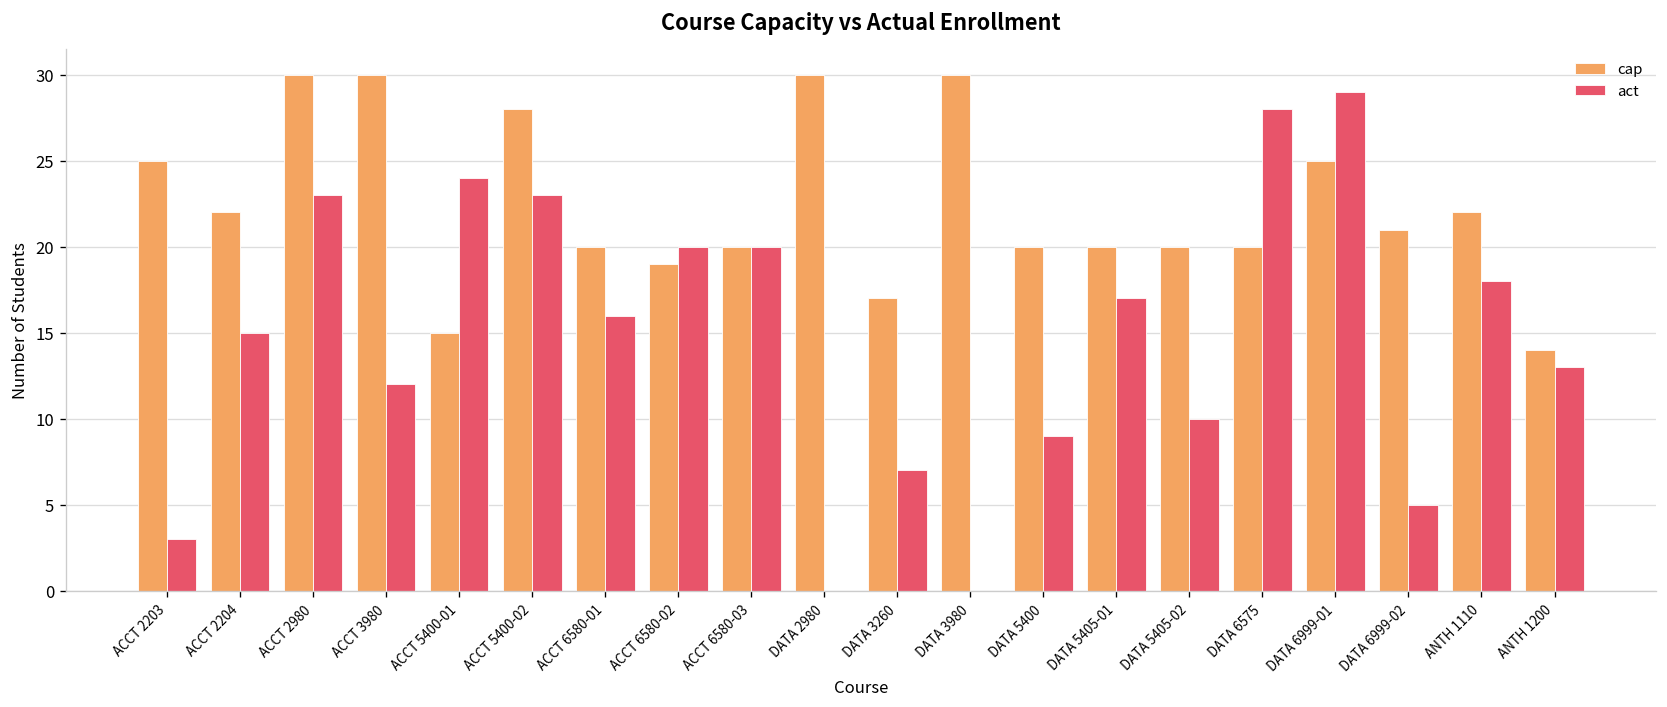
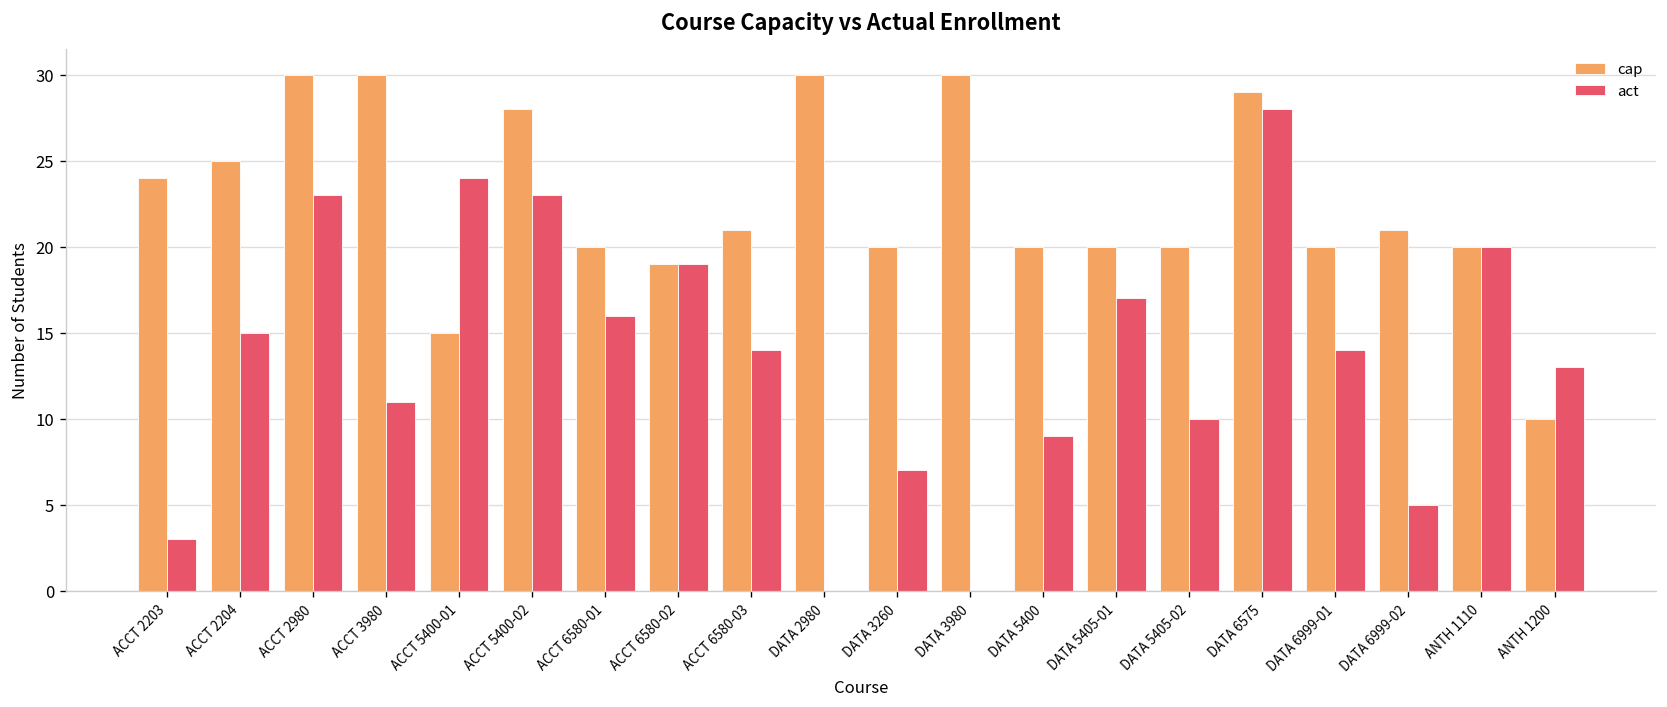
  {
    "cap": {
-     "ACCT 2203": 25,
-     "ACCT 2204": 22,
+     "ACCT 2203": 24,
+     "ACCT 2204": 25,
      "ACCT 2980": 30,
      "ACCT 3980": 30,
      "ACCT 5400-01": 15,
      "ACCT 5400-02": 28,
      "ACCT 6580-01": 20,
      "ACCT 6580-02": 19,
-     "ACCT 6580-03": 20,
+     "ACCT 6580-03": 21,
      "DATA 2980": 30,
-     "DATA 3260": 17,
+     "DATA 3260": 20,
      "DATA 3980": 30,
      "DATA 5400": 20,
      "DATA 5405-01": 20,
      "DATA 5405-02": 20,
-     "DATA 6575": 20,
-     "DATA 6999-01": 25,
+     "DATA 6575": 29,
+     "DATA 6999-01": 20,
      "DATA 6999-02": 21,
-     "ANTH 1110": 22,
-     "ANTH 1200": 14
+     "ANTH 1110": 20,
+     "ANTH 1200": 10
    },
    "act": {
      "ACCT 2203": 3,
      "ACCT 2204": 15,
      "ACCT 2980": 23,
-     "ACCT 3980": 12,
+     "ACCT 3980": 11,
      "ACCT 5400-01": 24,
      "ACCT 5400-02": 23,
      "ACCT 6580-01": 16,
-     "ACCT 6580-02": 20,
-     "ACCT 6580-03": 20,
+     "ACCT 6580-02": 19,
+     "ACCT 6580-03": 14,
      "DATA 2980": 0,
      "DATA 3260": 7,
      "DATA 3980": 0,
      "DATA 5400": 9,
      "DATA 5405-01": 17,
      "DATA 5405-02": 10,
      "DATA 6575": 28,
-     "DATA 6999-01": 29,
+     "DATA 6999-01": 14,
      "DATA 6999-02": 5,
-     "ANTH 1110": 18,
+     "ANTH 1110": 20,
      "ANTH 1200": 13
    }
  }
